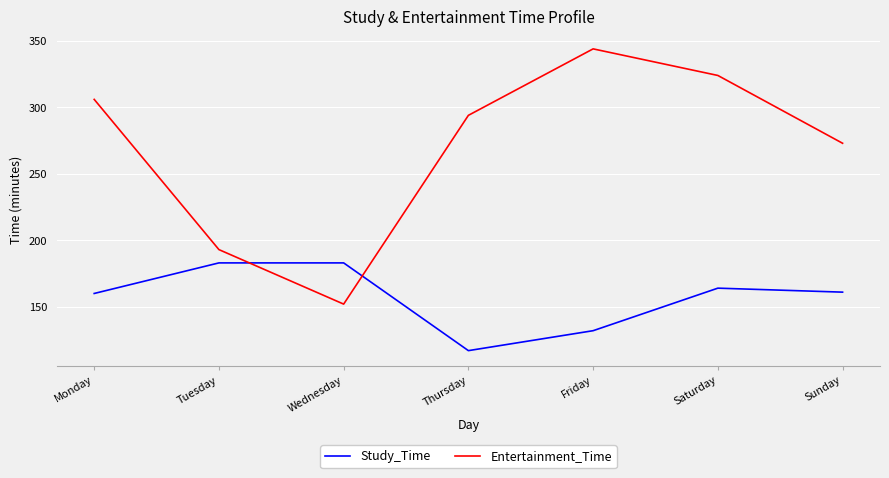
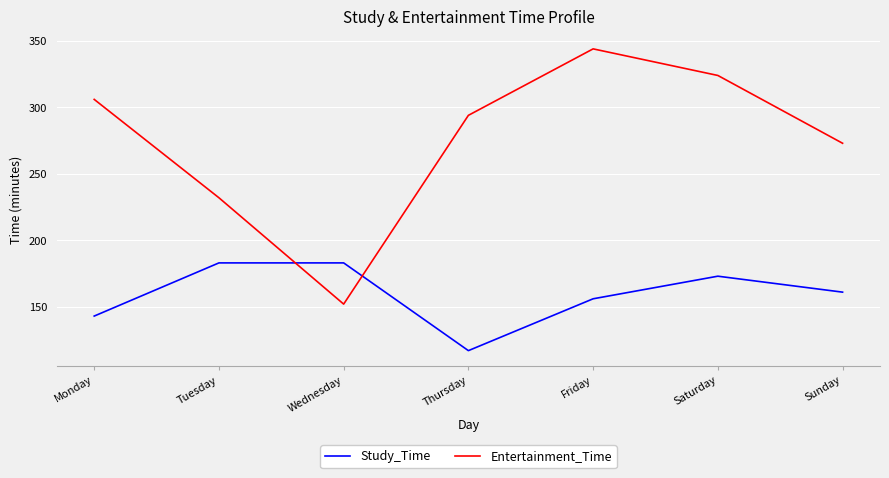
  {
    "Study_Time": {
-     "Monday": 160,
+     "Monday": 143,
      "Tuesday": 183,
      "Wednesday": 183,
      "Thursday": 117,
-     "Friday": 132,
-     "Saturday": 164,
+     "Friday": 156,
+     "Saturday": 173,
      "Sunday": 161
    },
    "Entertainment_Time": {
      "Monday": 306,
-     "Tuesday": 193,
+     "Tuesday": 232,
      "Wednesday": 152,
      "Thursday": 294,
      "Friday": 344,
      "Saturday": 324,
      "Sunday": 273
    }
  }
